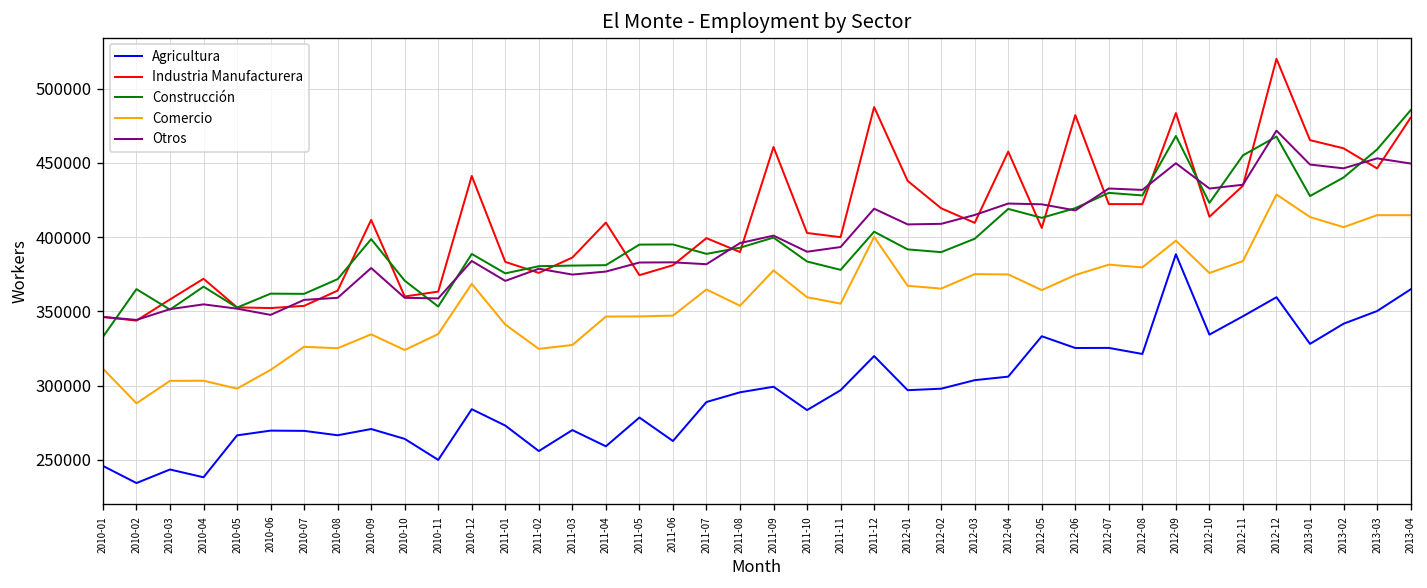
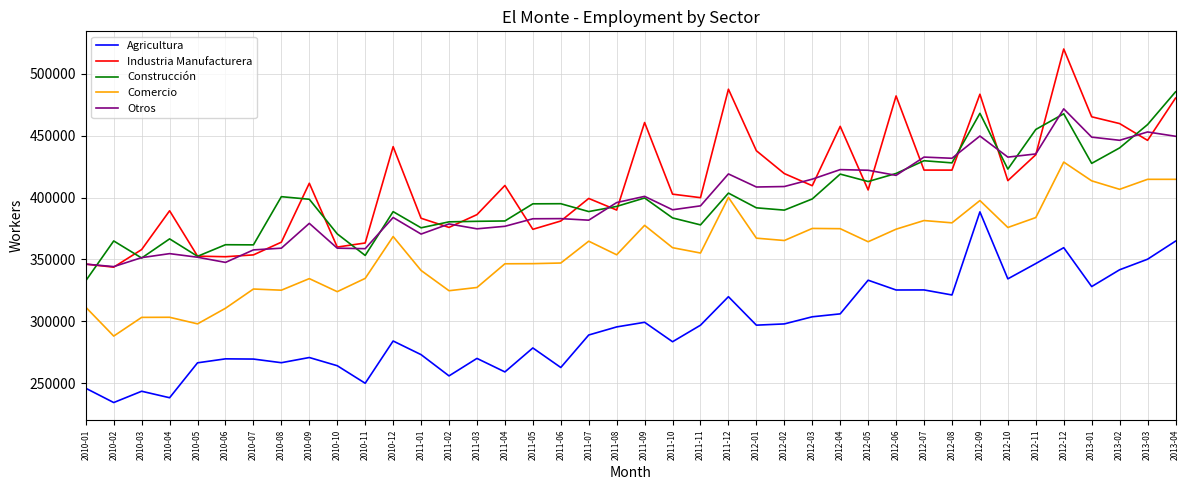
  {
    "Agricultura": {
      "2010-01": 246000,
      "2010-02": 234000,
      "2010-03": 243000,
      "2010-04": 238000,
      "2010-05": 266000,
      "2010-06": 270000,
      "2010-07": 269000,
      "2010-08": 267000,
      "2010-09": 271000,
      "2010-10": 264000,
      "2010-11": 250000,
      "2010-12": 284000,
      "2011-01": 273000,
      "2011-02": 256000,
      "2011-03": 270000,
      "2011-04": 259000,
      "2011-05": 278000,
      "2011-06": 263000,
      "2011-07": 289000,
      "2011-08": 295000,
      "2011-09": 299000,
      "2011-10": 283000,
      "2011-11": 297000,
      "2011-12": 320000,
      "2012-01": 297000,
      "2012-02": 298000,
      "2012-03": 304000,
      "2012-04": 306000,
      "2012-05": 333000,
      "2012-06": 325000,
      "2012-07": 325000,
      "2012-08": 321000,
      "2012-09": 388000,
      "2012-10": 334000,
      "2012-11": 347000,
      "2012-12": 359000,
      "2013-01": 328000,
      "2013-02": 342000,
      "2013-03": 350000,
      "2013-04": 365000
    },
    "Industria Manufacturera": {
      "2010-03": 358000,
-     "2010-04": 372000,
+     "2010-04": 389000,
      "2010-06": 352000,
      "2010-07": 354000,
      "2010-08": 364000,
      "2010-09": 412000,
      "2010-11": 363000,
      "2010-12": 441000,
      "2011-01": 383000,
      "2011-02": 376000,
      "2011-03": 386000,
      "2011-04": 410000,
      "2011-05": 374000,
      "2011-07": 399000,
      "2011-08": 390000,
      "2011-09": 461000,
      "2011-10": 403000,
      "2011-11": 400000,
      "2011-12": 488000,
      "2012-01": 438000,
      "2012-02": 419000,
      "2012-03": 410000,
      "2012-04": 458000,
      "2012-05": 406000,
      "2012-06": 482000,
      "2012-07": 422000,
      "2012-08": 422000,
      "2012-09": 483000,
      "2012-10": 414000,
      "2012-12": 520000,
      "2013-01": 465000,
      "2013-02": 460000,
      "2013-03": 446000,
      "2013-04": 480000
    },
    "Construcción": {
      "2010-01": 333000,
      "2010-02": 365000,
      "2010-04": 367000,
      "2010-06": 362000,
      "2010-07": 362000,
-     "2010-08": 372000,
+     "2010-08": 401000,
      "2010-09": 399000,
      "2010-10": 371000,
      "2010-11": 353000,
      "2010-12": 389000,
      "2011-01": 376000,
      "2011-03": 381000,
      "2011-04": 381000,
      "2011-05": 395000,
      "2011-06": 395000,
      "2011-07": 389000,
      "2011-08": 393000,
      "2011-10": 384000,
      "2011-11": 378000,
      "2011-12": 404000,
      "2012-01": 392000,
      "2012-02": 390000,
      "2012-03": 399000,
      "2012-04": 419000,
      "2012-05": 413000,
      "2012-07": 430000,
      "2012-08": 428000,
      "2012-09": 468000,
      "2012-10": 423000,
      "2012-11": 455000,
      "2012-12": 468000,
      "2013-01": 428000,
      "2013-02": 440000,
      "2013-03": 459000,
      "2013-04": 485000
    },
    "Comercio": {
      "2010-01": 311000,
      "2010-02": 288000,
      "2010-03": 303000,
      "2010-04": 303000,
      "2010-05": 298000,
      "2010-06": 311000,
      "2010-07": 326000,
      "2010-08": 325000,
      "2010-09": 334000,
      "2010-10": 324000,
      "2010-11": 335000,
      "2010-12": 368000,
      "2011-01": 341000,
      "2011-02": 325000,
      "2011-03": 327000,
      "2011-04": 346000,
      "2011-05": 347000,
      "2011-06": 347000,
      "2011-07": 365000,
      "2011-08": 354000,
      "2011-09": 378000,
      "2011-10": 359000,
      "2011-11": 355000,
      "2011-12": 400000,
      "2012-01": 367000,
      "2012-02": 365000,
      "2012-03": 375000,
      "2012-04": 375000,
      "2012-05": 364000,
      "2012-06": 374000,
      "2012-07": 381000,
      "2012-08": 380000,
      "2012-09": 398000,
      "2012-10": 376000,
      "2012-11": 384000,
      "2012-12": 429000,
      "2013-01": 413000,
      "2013-02": 407000,
      "2013-03": 415000,
      "2013-04": 415000
    },
    "Otros": {
      "2010-04": 355000,
      "2010-06": 348000,
      "2010-07": 358000,
      "2010-08": 359000,
      "2010-09": 379000,
      "2010-11": 359000,
      "2010-12": 384000,
      "2011-01": 370000,
      "2011-03": 375000,
      "2011-04": 377000,
      "2011-05": 383000,
      "2011-07": 382000,
      "2011-08": 396000,
      "2011-10": 390000,
      "2011-11": 393000,
      "2011-12": 419000,
      "2012-01": 409000,
      "2012-02": 409000,
      "2012-03": 415000,
      "2012-04": 423000,
      "2012-05": 422000,
      "2012-07": 433000,
      "2012-08": 432000,
      "2012-09": 450000,
      "2012-10": 433000,
      "2012-12": 472000,
      "2013-01": 449000,
      "2013-02": 446000,
      "2013-03": 453000,
      "2013-04": 450000
    }
  }
